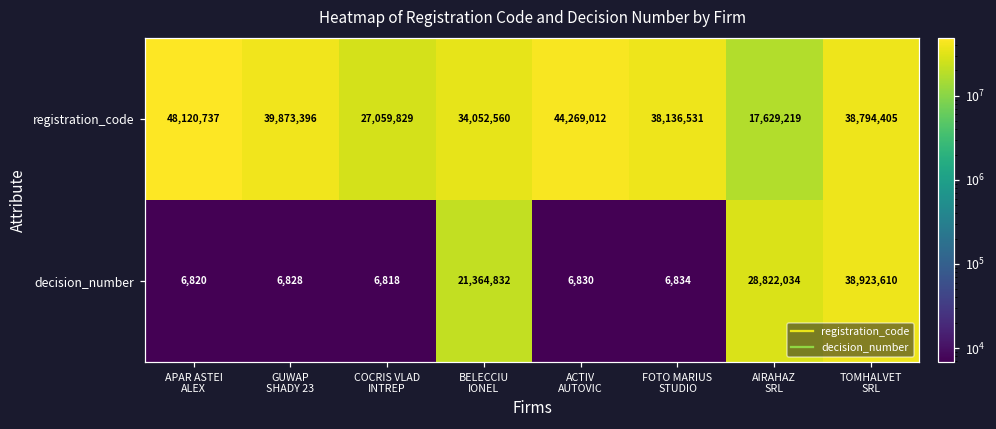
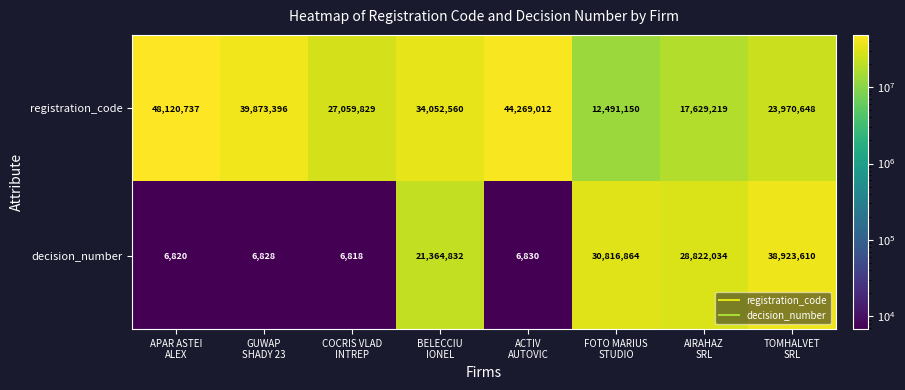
  {
    "registration_code": {
      "APAR ASTEI ALEX": "48,120,737",
      "GUWAP SHADY 23": "39,873,396",
      "COCRIS VLAD INTREP": "27,059,829",
      "BELECCIU IONEL": "34,052,560",
      "ACTIV AUTOVIC": "44,269,012",
-     "FOTO MARIUS STUDIO": "38,136,531",
+     "FOTO MARIUS STUDIO": "12,491,150",
      "AIRAHAZ SRL": "17,629,219",
-     "TOMHALVET SRL": "38,794,405"
+     "TOMHALVET SRL": "23,970,648"
    },
    "decision_number": {
      "APAR ASTEI ALEX": "6,820",
      "GUWAP SHADY 23": "6,828",
      "COCRIS VLAD INTREP": "6,818",
      "BELECCIU IONEL": "21,364,832",
      "ACTIV AUTOVIC": "6,830",
-     "FOTO MARIUS STUDIO": "6,834",
+     "FOTO MARIUS STUDIO": "30,816,864",
      "AIRAHAZ SRL": "28,822,034",
      "TOMHALVET SRL": "38,923,610"
    }
  }
